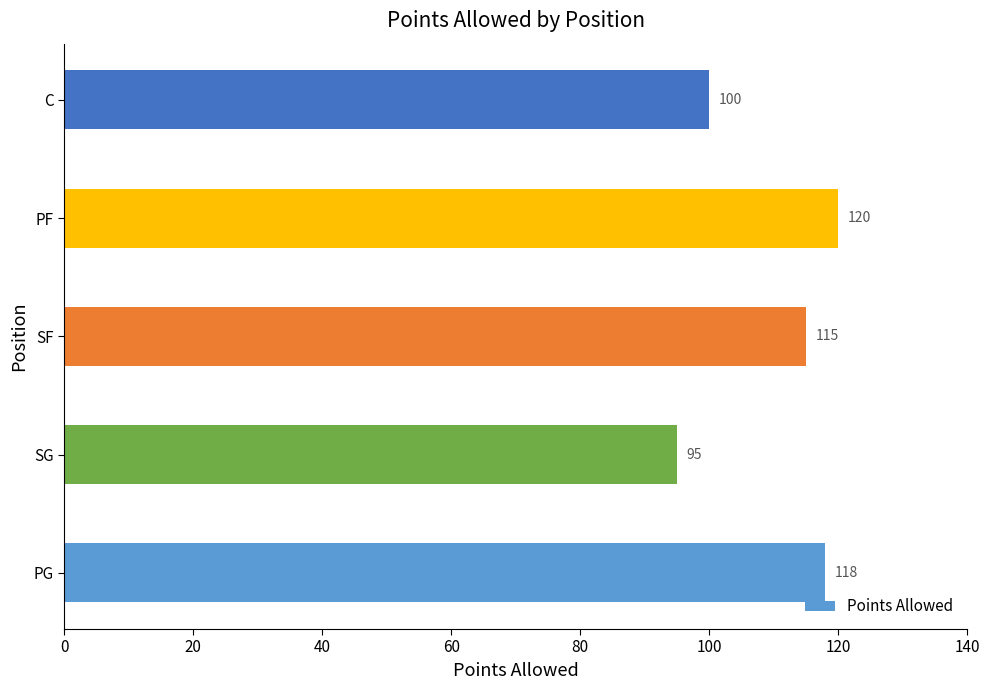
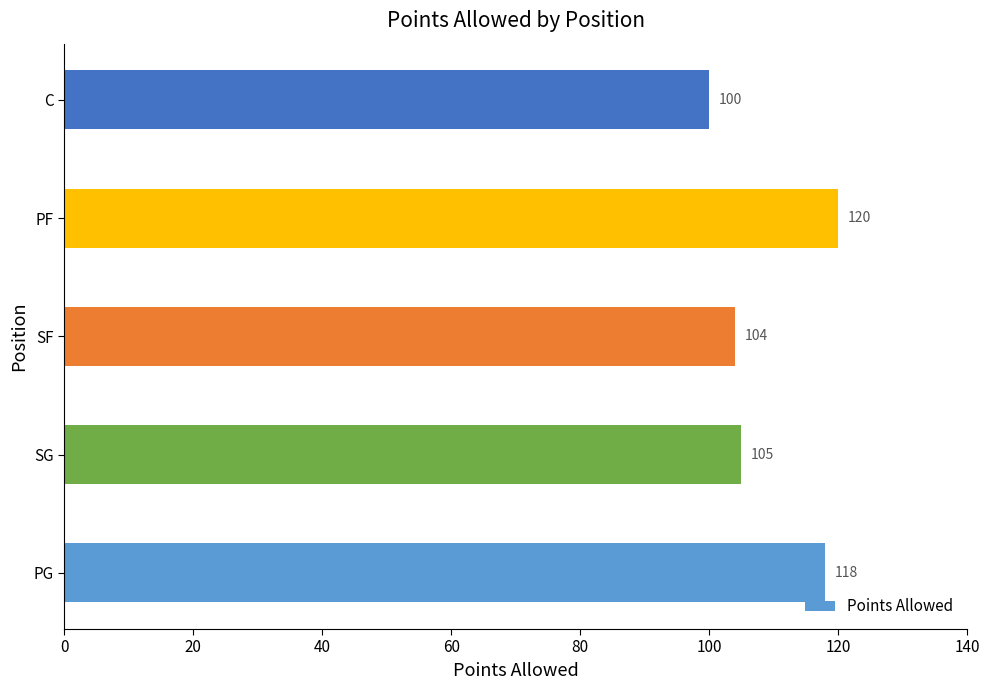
  {
    "C": 100,
    "PF": 120,
-   "SF": 115,
-   "SG": 95,
+   "SF": 104,
+   "SG": 105,
    "PG": 118
  }
